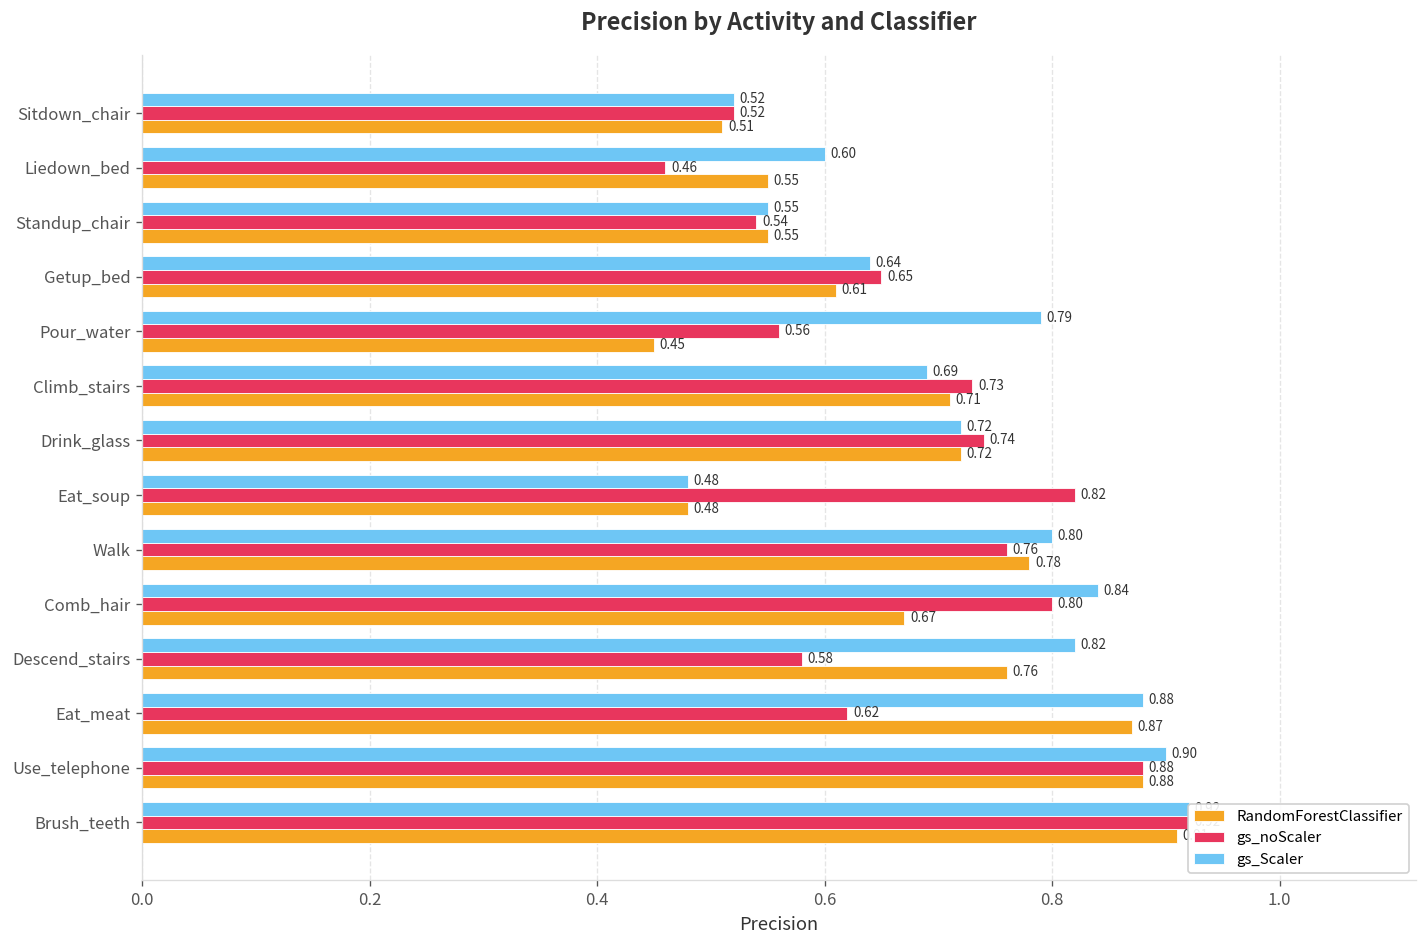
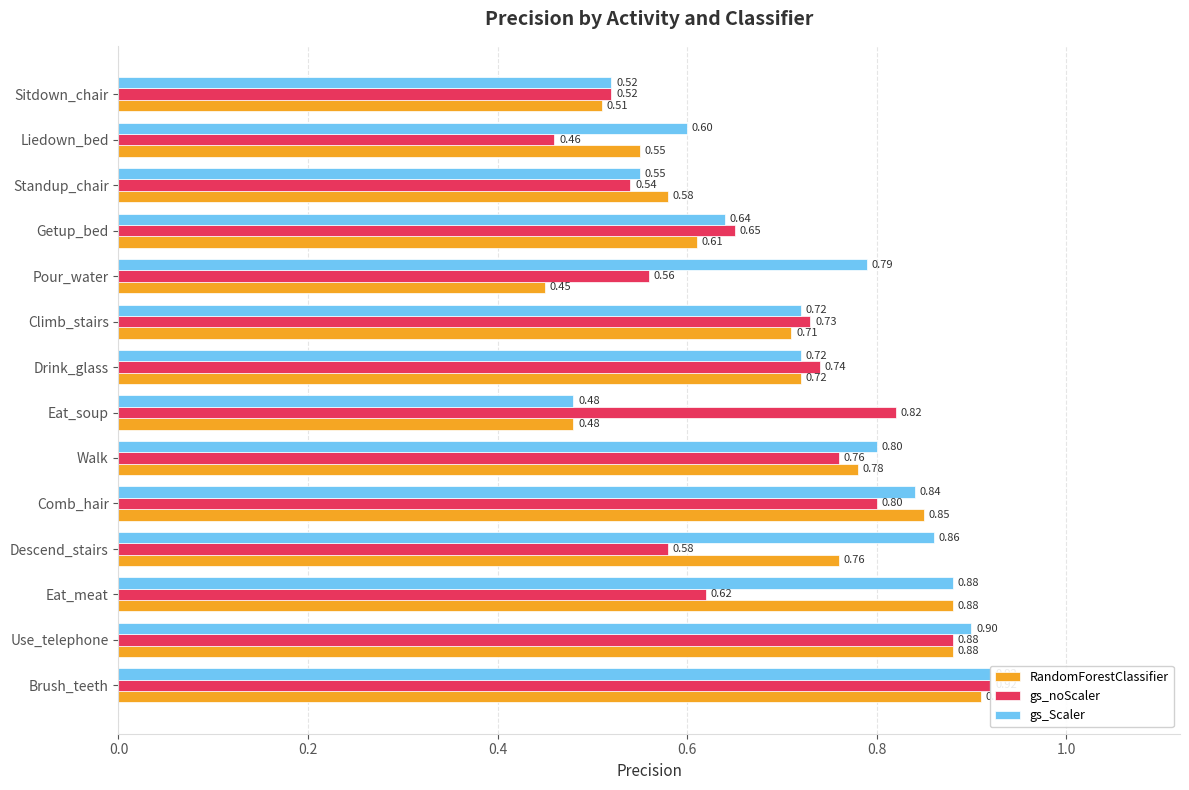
  {
    "RandomForestClassifier": {
      "Sitdown_chair": 0.51,
      "Liedown_bed": 0.55,
-     "Standup_chair": 0.55,
+     "Standup_chair": 0.58,
      "Getup_bed": 0.61,
      "Pour_water": 0.45,
      "Climb_stairs": 0.71,
      "Drink_glass": 0.72,
      "Eat_soup": 0.48,
      "Walk": 0.78,
-     "Comb_hair": 0.67,
+     "Comb_hair": 0.85,
      "Descend_stairs": 0.76,
-     "Eat_meat": 0.87,
+     "Eat_meat": 0.88,
      "Use_telephone": 0.88
    },
    "gs_noScaler": {
      "Sitdown_chair": 0.52,
      "Liedown_bed": 0.46,
      "Standup_chair": 0.54,
      "Getup_bed": 0.65,
      "Pour_water": 0.56,
      "Climb_stairs": 0.73,
      "Drink_glass": 0.74,
      "Eat_soup": 0.82,
      "Walk": 0.76,
      "Comb_hair": 0.80,
      "Descend_stairs": 0.58,
      "Eat_meat": 0.62,
      "Use_telephone": 0.88
    },
    "gs_Scaler": {
      "Sitdown_chair": 0.52,
      "Liedown_bed": 0.60,
      "Standup_chair": 0.55,
      "Getup_bed": 0.64,
      "Pour_water": 0.79,
-     "Climb_stairs": 0.69,
+     "Climb_stairs": 0.72,
      "Drink_glass": 0.72,
      "Eat_soup": 0.48,
      "Walk": 0.80,
      "Comb_hair": 0.84,
-     "Descend_stairs": 0.82,
+     "Descend_stairs": 0.86,
      "Eat_meat": 0.88,
      "Use_telephone": 0.90
    }
  }
